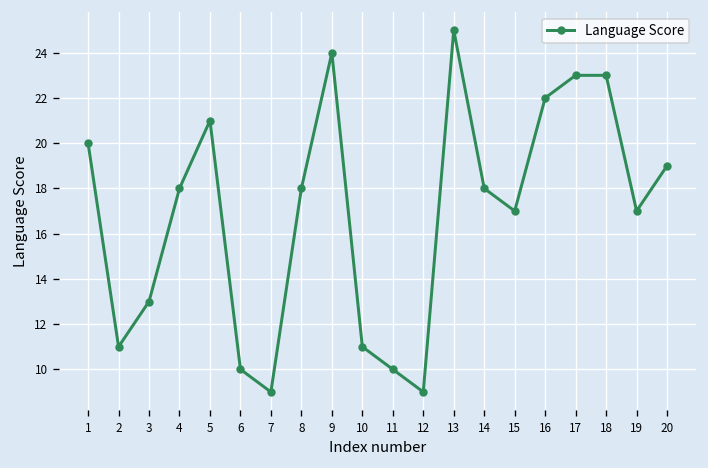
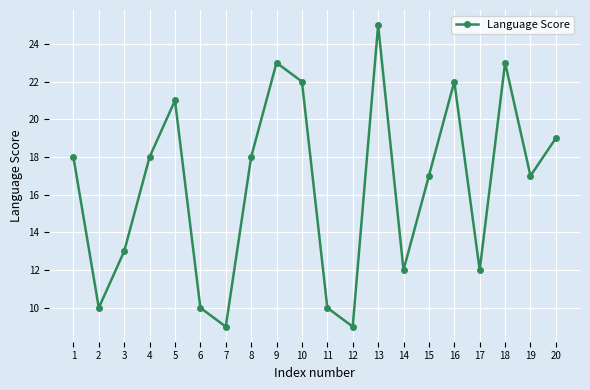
  {
-   "1": 20,
-   "2": 11,
+   "1": 18,
+   "2": 10,
    "3": 13,
    "4": 18,
    "5": 21,
    "6": 10,
    "7": 9,
    "8": 18,
-   "9": 24,
-   "10": 11,
+   "9": 23,
+   "10": 22,
    "11": 10,
    "12": 9,
    "13": 25,
-   "14": 18,
+   "14": 12,
    "15": 17,
    "16": 22,
-   "17": 23,
+   "17": 12,
    "18": 23,
    "19": 17,
    "20": 19
  }
